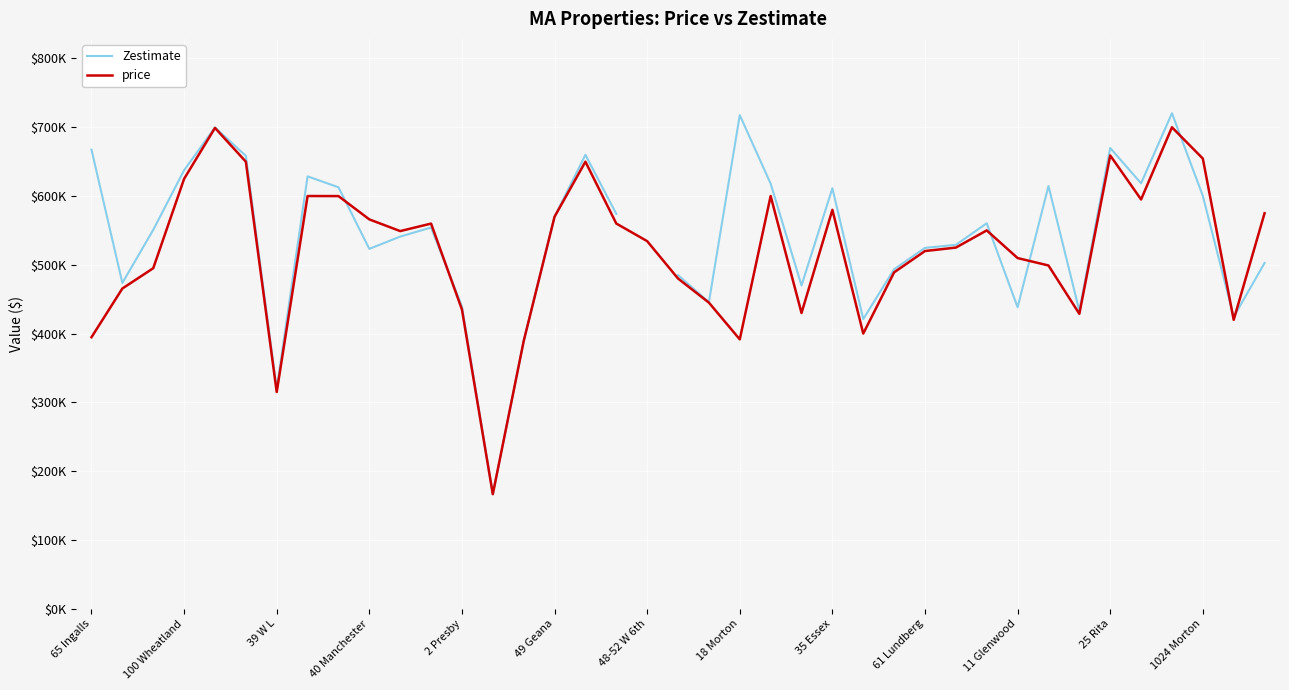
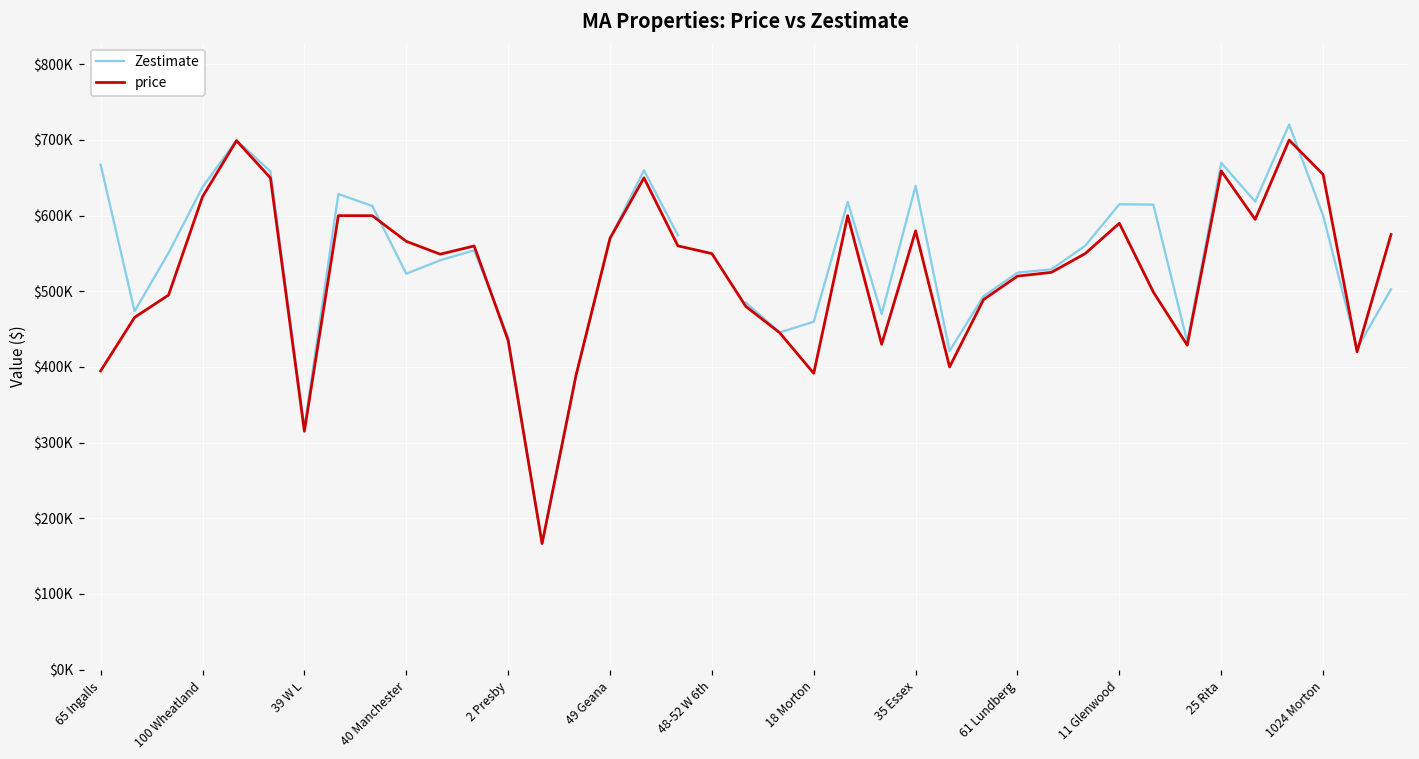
  {
    "Zestimate": {
      "65 Ingalls": "$670000",
      "100 Wheatland": "$640000",
      "39 W L": "$320000",
      "40 Manchester": "$520000",
      "2 Presby": "$440000",
-     "18 Morton": "$720000",
-     "35 Essex": "$610000",
+     "18 Morton": "$460000",
+     "35 Essex": "$640000",
      "61 Lundberg": "$520000",
-     "11 Glenwood": "$440000",
+     "11 Glenwood": "$620000",
      "25 Rita": "$670000",
      "1024 Morton": "$600000"
    },
    "price": {
      "65 Ingalls": "$390000",
      "100 Wheatland": "$630000",
      "39 W L": "$320000",
      "40 Manchester": "$570000",
      "2 Presby": "$440000",
-     "48-52 W 6th": "$530000",
+     "48-52 W 6th": "$550000",
      "18 Morton": "$390000",
      "35 Essex": "$580000",
      "61 Lundberg": "$520000",
-     "11 Glenwood": "$510000",
+     "11 Glenwood": "$590000",
      "25 Rita": "$660000",
      "1024 Morton": "$650000"
    }
  }
